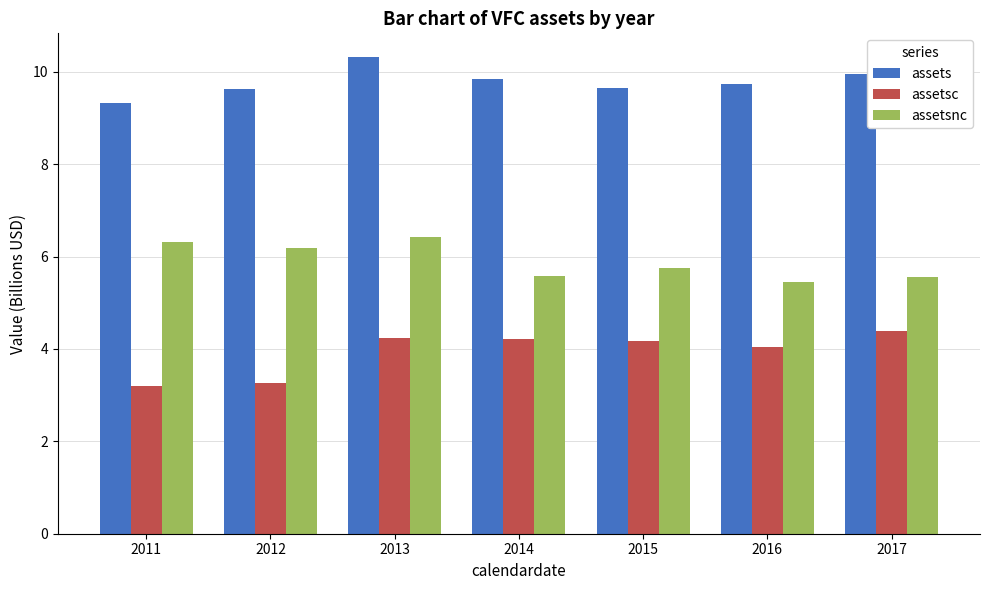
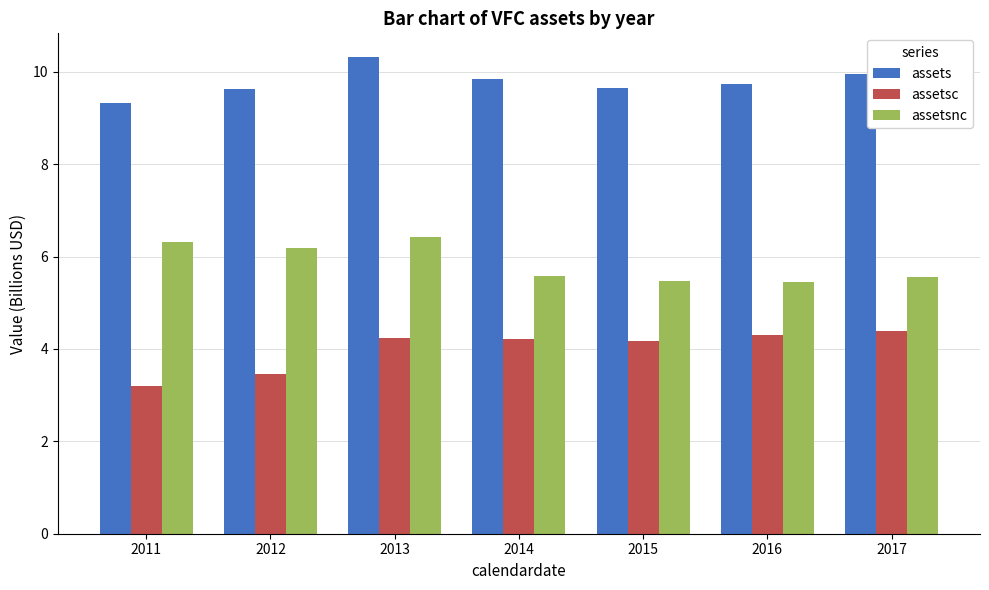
  {
    "assets": {
      "2011": 9.3,
      "2012": 9.6,
      "2013": 10.3,
      "2014": 9.8,
      "2015": 9.6,
      "2016": 9.7,
      "2017": 10.0
    },
    "assetsc": {
      "2011": 3.2,
-     "2012": 3.3,
+     "2012": 3.4,
      "2013": 4.2,
      "2014": 4.2,
      "2015": 4.2,
-     "2016": 4.0,
+     "2016": 4.3,
      "2017": 4.4
    },
    "assetsnc": {
      "2011": 6.3,
      "2012": 6.2,
      "2013": 6.4,
      "2014": 5.6,
-     "2015": 5.8,
+     "2015": 5.5,
      "2016": 5.4,
      "2017": 5.6
    }
  }
